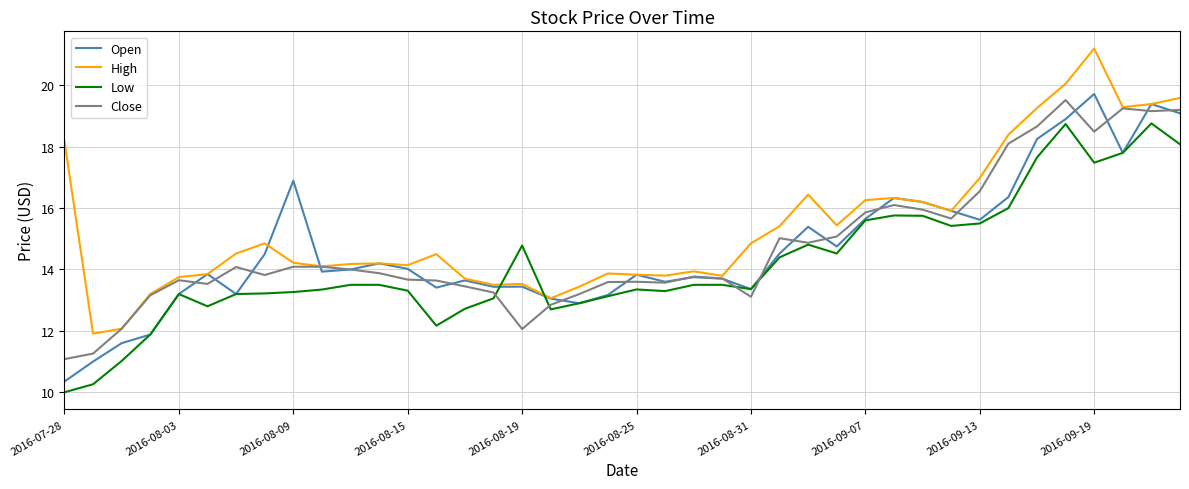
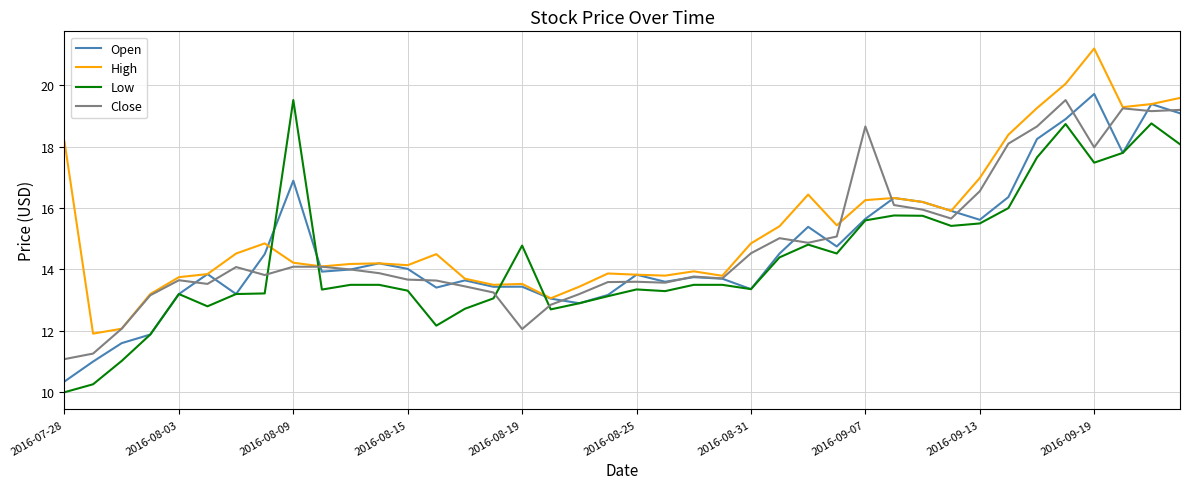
  {
    "Open": {
      "2016-07-28": 10.4,
      "2016-08-09": 16.9,
      "2016-08-15": 14.0,
      "2016-08-19": 13.4,
      "2016-09-13": 15.6,
      "2016-09-19": 19.7
    },
    "High": {
      "2016-07-28": 18.2,
      "2016-08-03": 13.8,
      "2016-08-09": 14.2,
      "2016-08-15": 14.1,
      "2016-08-19": 13.5,
      "2016-08-31": 14.9,
      "2016-09-07": 16.3,
      "2016-09-13": 17.0,
      "2016-09-19": 21.2
    },
    "Low": {
      "2016-07-28": 10.0,
-     "2016-08-09": 13.3,
+     "2016-08-09": 19.5,
      "2016-08-15": 13.3,
      "2016-08-19": 14.8,
      "2016-08-25": 13.4,
      "2016-09-13": 15.5,
      "2016-09-19": 17.5
    },
    "Close": {
      "2016-07-28": 11.1,
      "2016-08-03": 13.7,
      "2016-08-09": 14.1,
      "2016-08-15": 13.7,
      "2016-08-19": 12.1,
      "2016-08-25": 13.6,
-     "2016-08-31": 13.1,
-     "2016-09-07": 15.9,
+     "2016-08-31": 14.5,
+     "2016-09-07": 18.7,
      "2016-09-13": 16.5,
-     "2016-09-19": 18.5
+     "2016-09-19": 18.0
    }
  }
